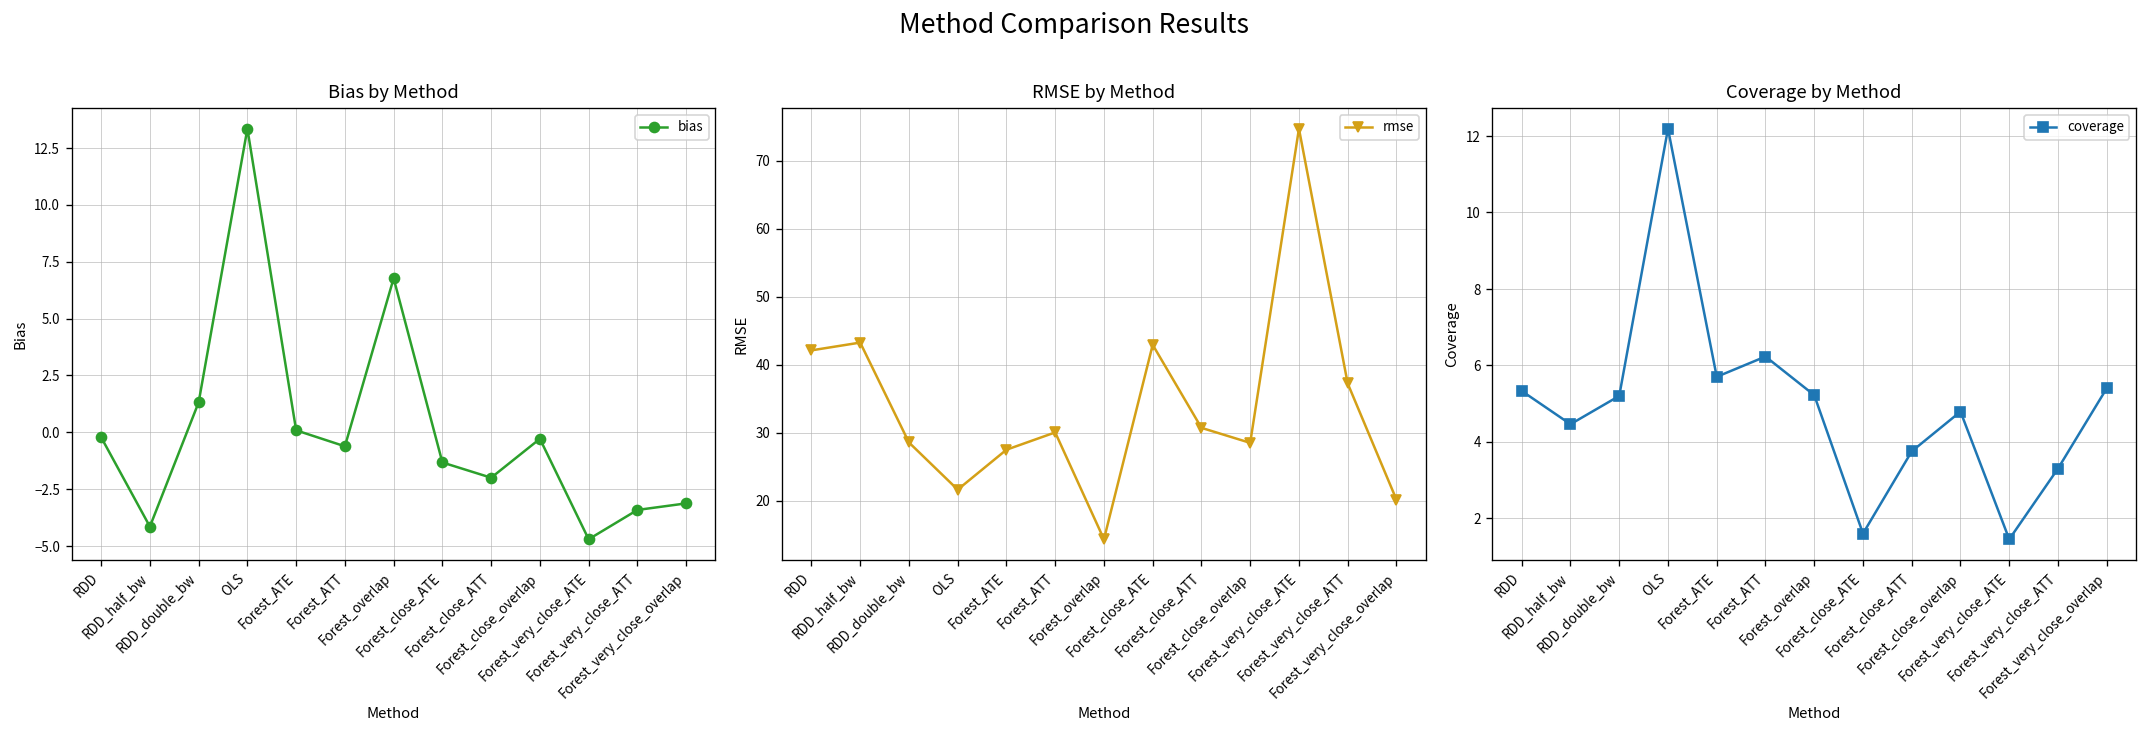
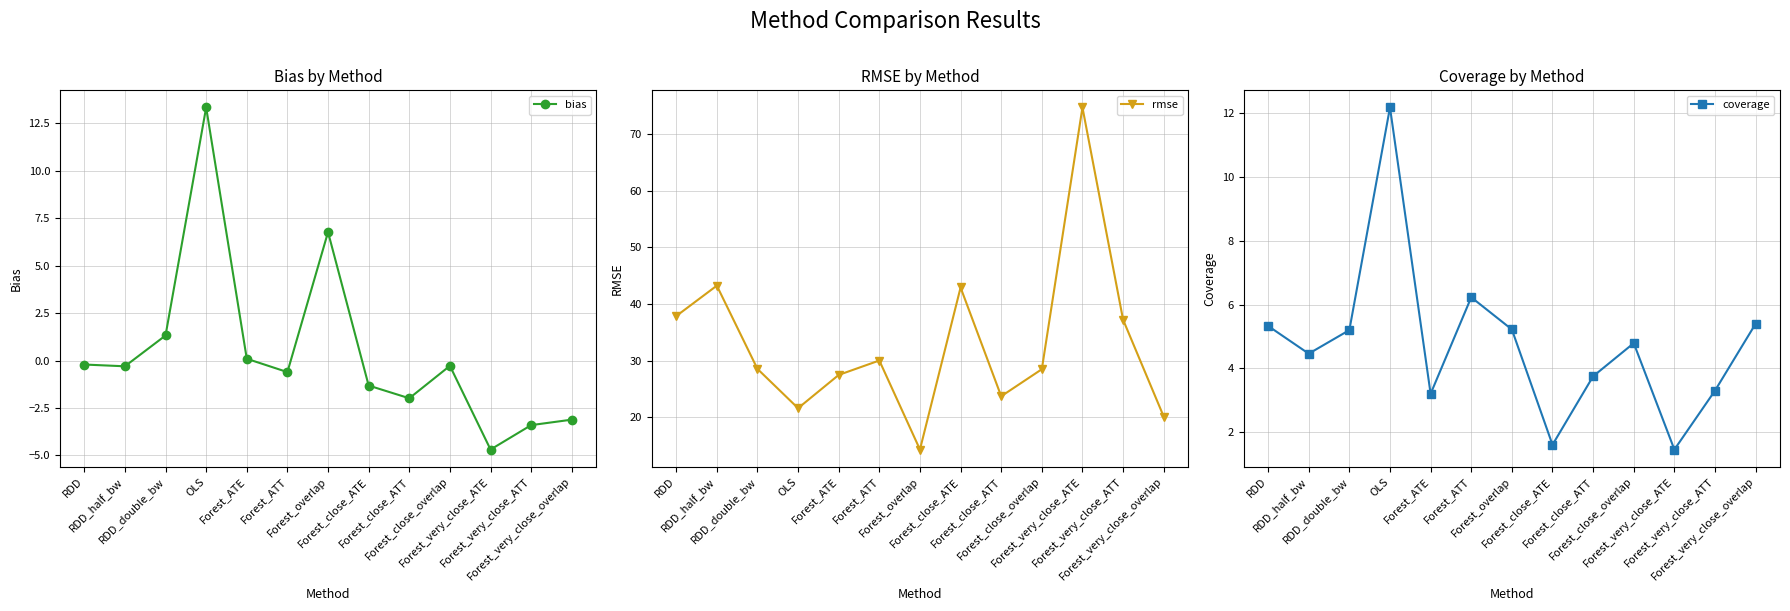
  {
    "Bias by Method": {
      "RDD": -0.2,
-     "RDD_half_bw": -4.1,
+     "RDD_half_bw": -0.3,
      "RDD_double_bw": 1.3,
      "OLS": 13.3,
      "Forest_ATE": 0.1,
      "Forest_ATT": -0.6,
      "Forest_overlap": 6.8,
      "Forest_close_ATE": -1.3,
      "Forest_close_ATT": -2.0,
      "Forest_close_overlap": -0.3,
      "Forest_very_close_ATE": -4.7,
      "Forest_very_close_ATT": -3.4,
      "Forest_very_close_overlap": -3.1
    },
    "RMSE by Method": {
-     "RDD": 42,
+     "RDD": 38,
      "RDD_half_bw": 43,
      "RDD_double_bw": 29,
      "OLS": 22,
      "Forest_ATE": 28,
      "Forest_ATT": 30,
      "Forest_overlap": 14,
      "Forest_close_ATE": 43,
-     "Forest_close_ATT": 31,
+     "Forest_close_ATT": 24,
      "Forest_close_overlap": 29,
      "Forest_very_close_ATE": 75,
      "Forest_very_close_ATT": 37,
      "Forest_very_close_overlap": 20
    },
    "Coverage by Method": {
      "RDD": 5.3,
      "RDD_half_bw": 4.5,
      "RDD_double_bw": 5.2,
      "OLS": 12.2,
-     "Forest_ATE": 5.7,
+     "Forest_ATE": 3.2,
      "Forest_ATT": 6.2,
      "Forest_overlap": 5.2,
      "Forest_close_ATE": 1.6,
      "Forest_close_ATT": 3.8,
      "Forest_close_overlap": 4.8,
      "Forest_very_close_ATE": 1.5,
      "Forest_very_close_ATT": 3.3,
      "Forest_very_close_overlap": 5.4
    }
  }
